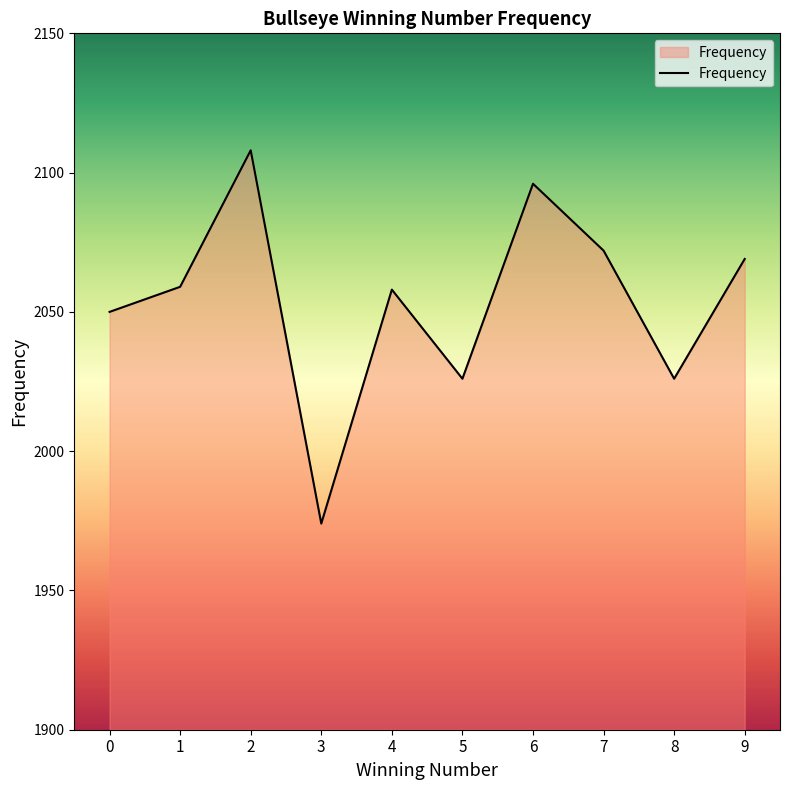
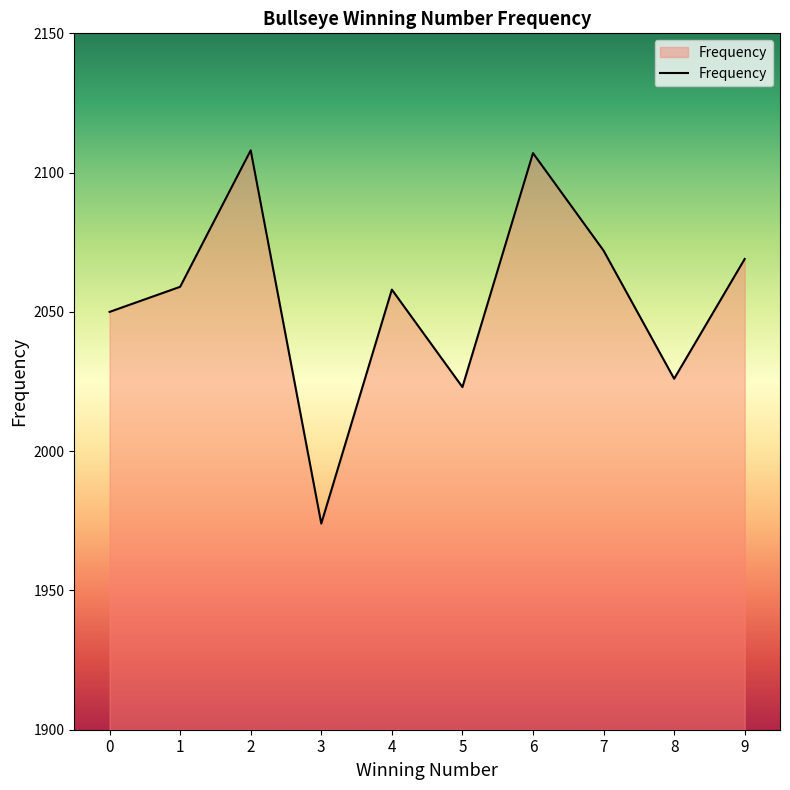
  {
    "0": 2050,
    "1": 2059,
    "2": 2108,
    "3": 1974,
    "4": 2058,
-   "5": 2026,
-   "6": 2096,
+   "5": 2023,
+   "6": 2107,
    "7": 2072,
    "8": 2026,
    "9": 2069
  }
